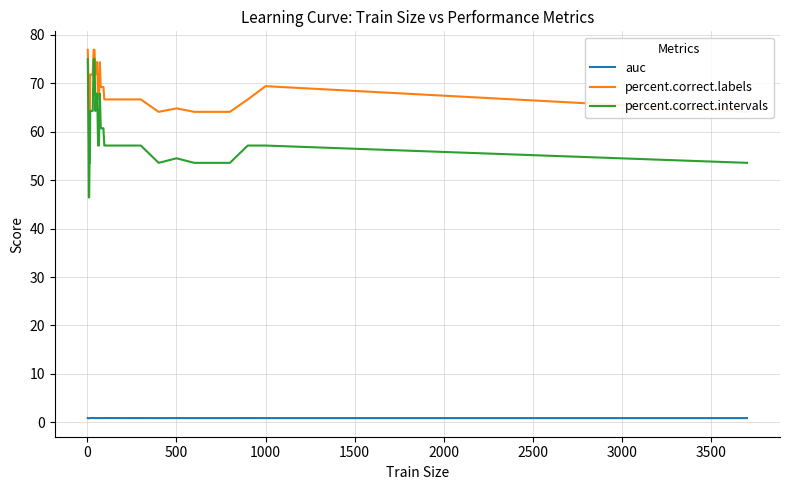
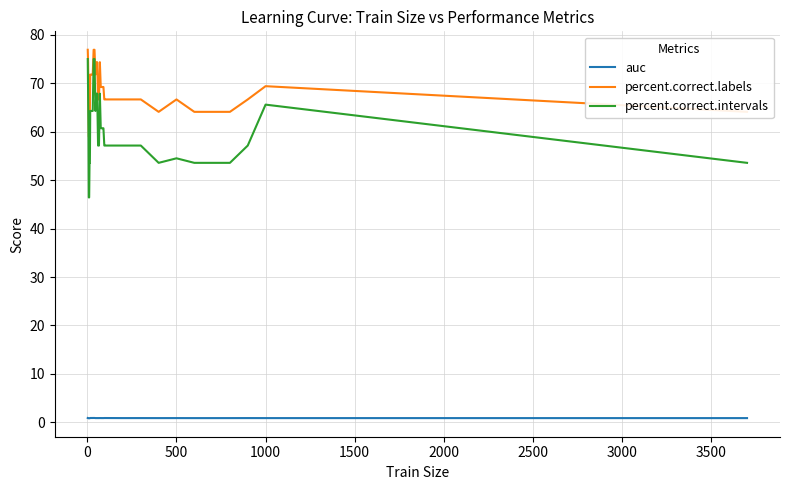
  {
    "auc": {
      "500": 1,
      "1000": 1
    },
    "percent.correct.labels": {
-     "500": 65,
+     "500": 67,
      "1000": 69
    },
    "percent.correct.intervals": {
      "500": 55,
-     "1000": 57
+     "1000": 66
    }
  }
